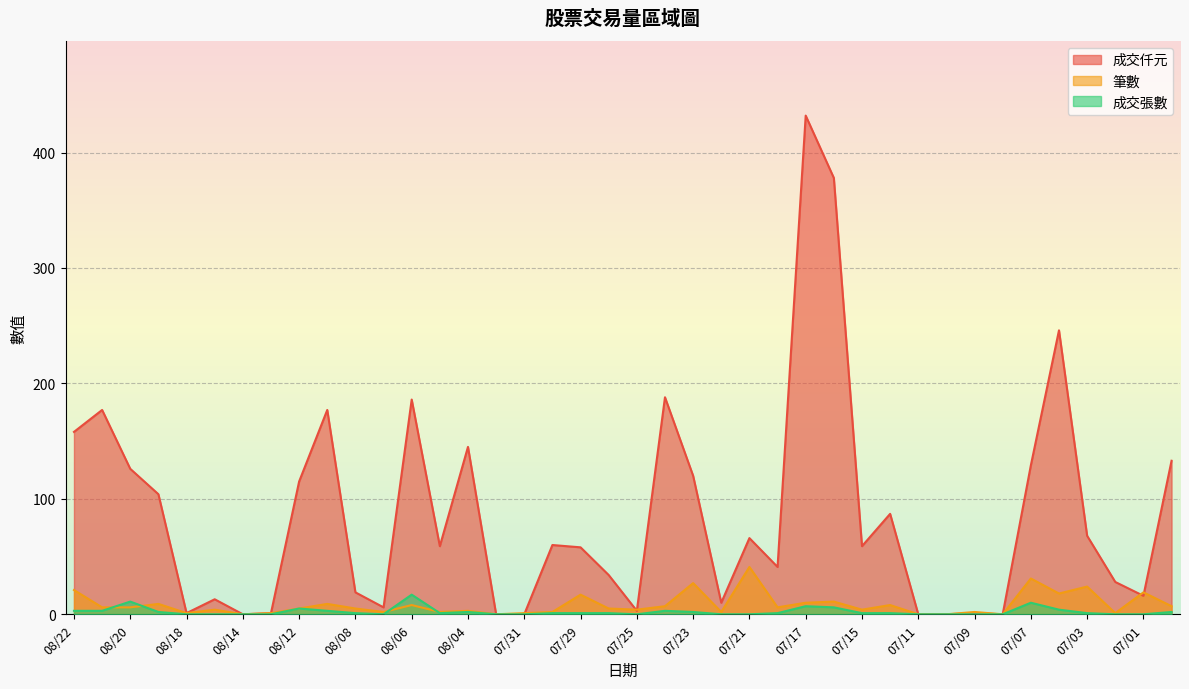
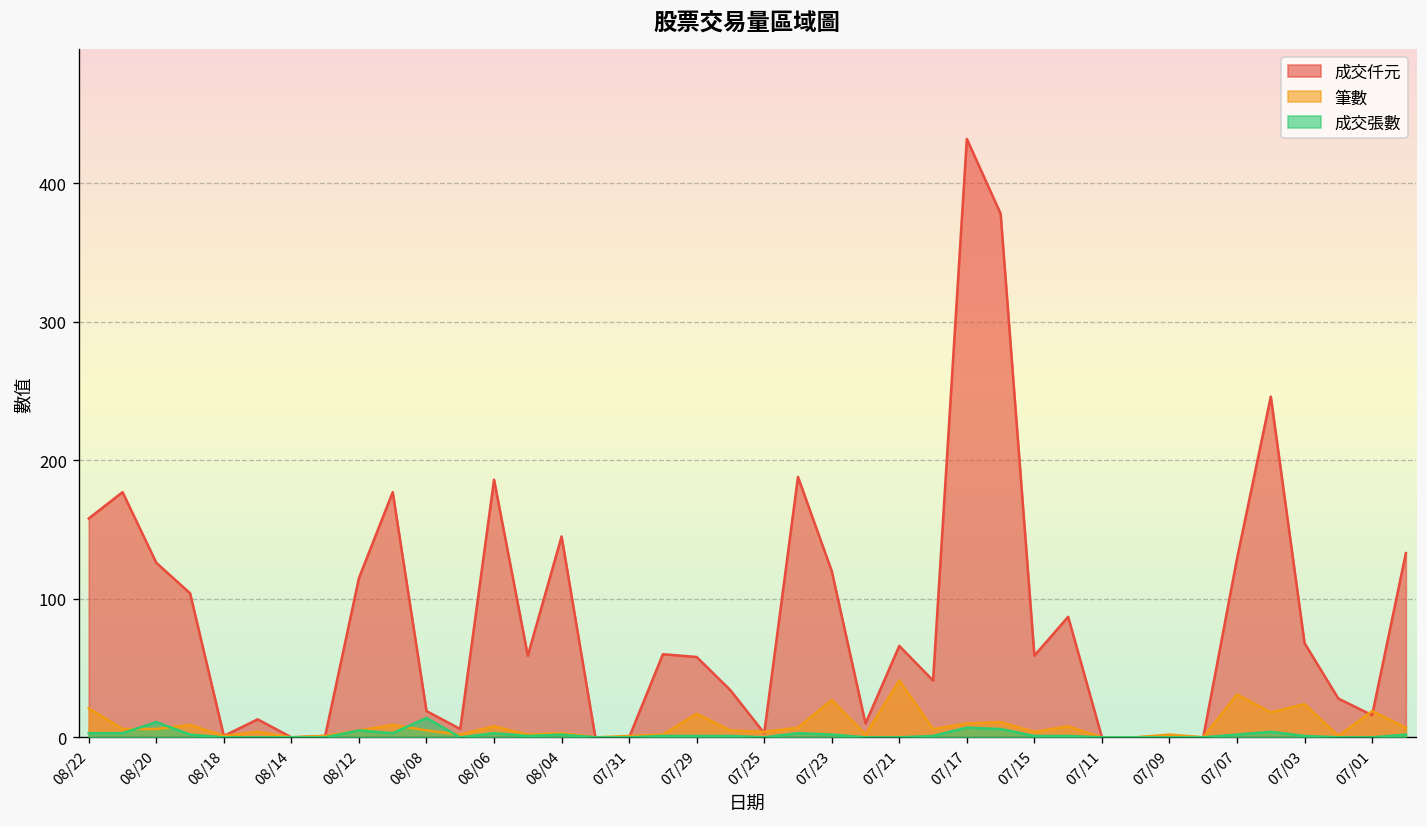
  {
    "成交仟元": {
      "08/22": 158,
      "08/20": 126,
      "08/12": 115,
      "08/08": 19,
      "08/06": 186,
      "08/04": 145,
      "07/29": 58,
      "07/23": 120,
      "07/21": 66,
      "07/17": 432,
      "07/15": 59,
      "07/07": 129,
      "07/03": 68,
      "07/01": 16
    },
    "筆數": {
      "08/22": 21,
      "08/20": 6,
      "08/08": 5,
      "08/06": 8,
      "07/29": 17,
      "07/23": 27,
      "07/21": 41,
      "07/17": 10,
      "07/15": 4,
      "07/07": 31,
      "07/03": 24,
      "07/01": 19
    },
    "成交張數": {
      "08/22": 3,
      "08/20": 11,
-     "08/08": 1,
-     "08/06": 17,
+     "08/08": 14,
+     "08/06": 3,
      "07/29": 1,
      "07/25": 0,
      "07/23": 2,
      "07/21": 0,
      "07/17": 7,
      "07/15": 1,
-     "07/07": 10,
+     "07/07": 2,
      "07/03": 1,
      "07/01": 0
    }
  }
